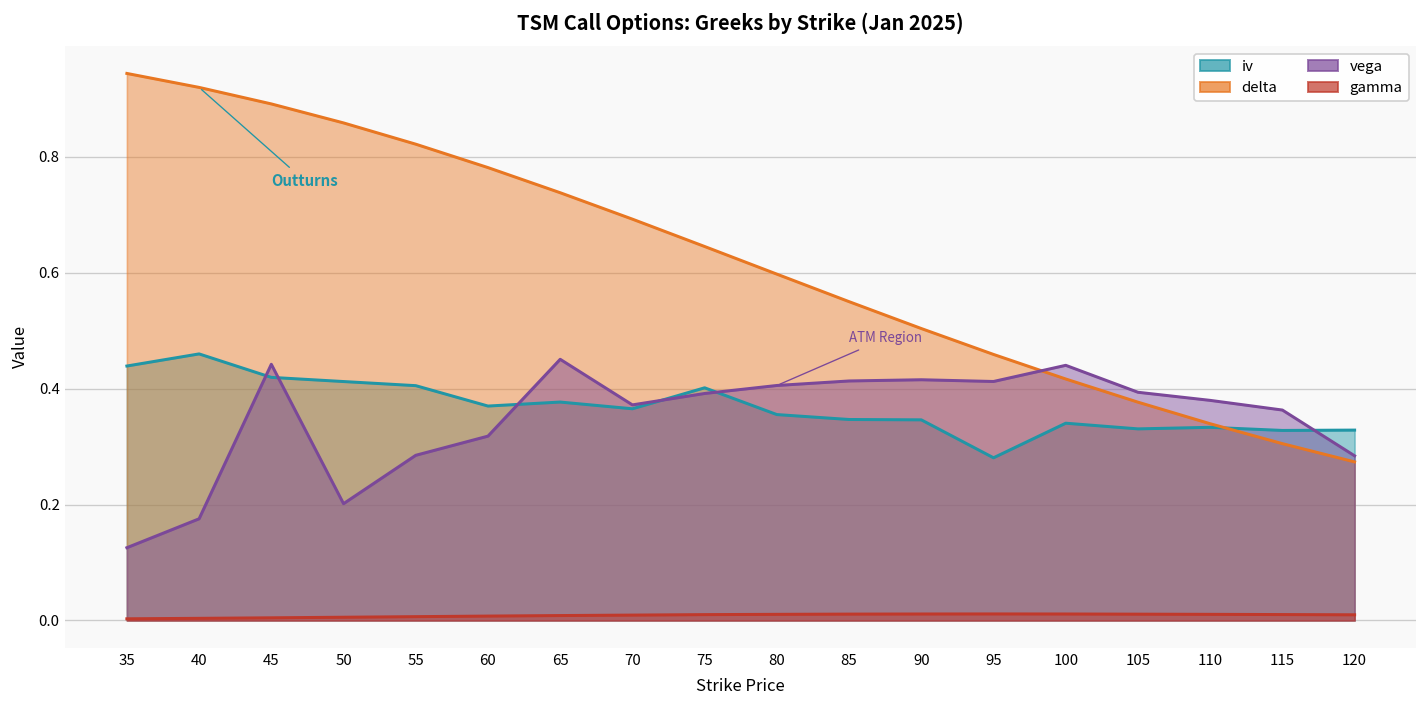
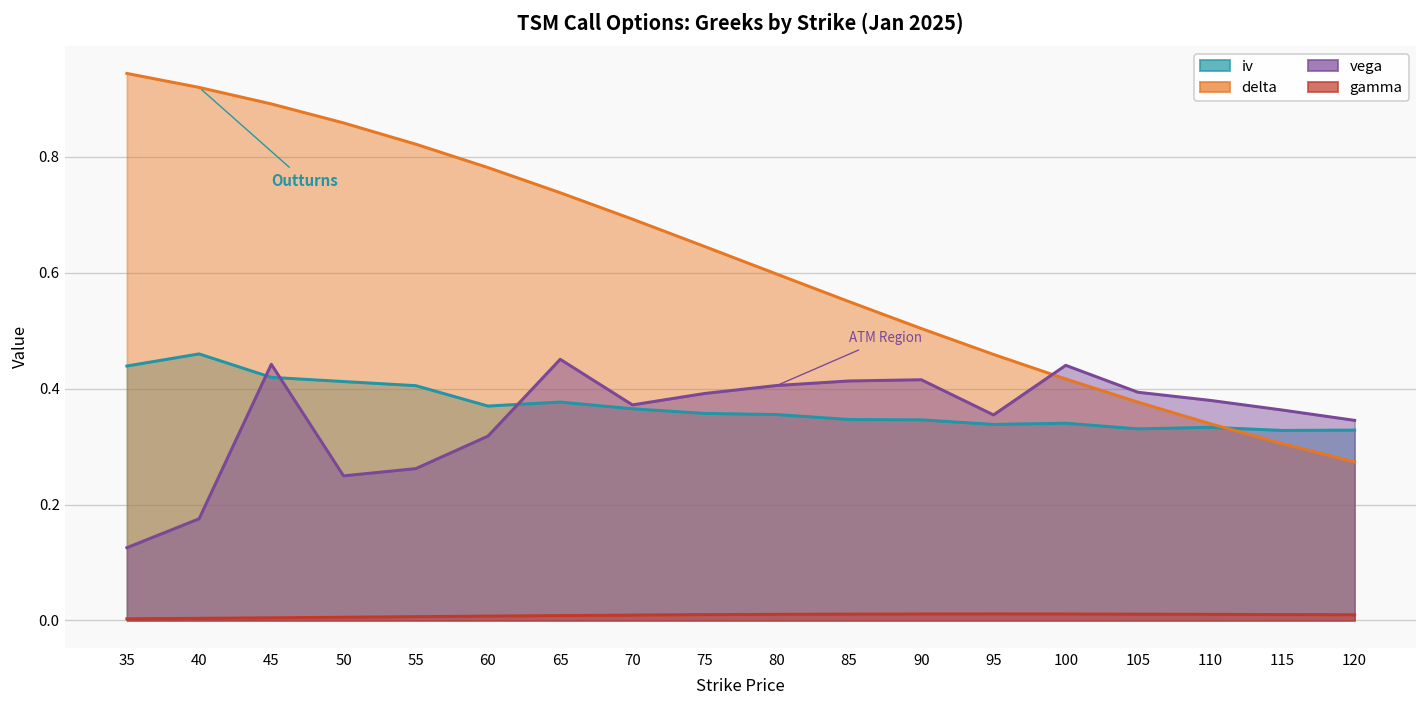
  {
    "iv": {
      "35": 0.44,
      "40": 0.46,
      "45": 0.42,
      "50": 0.41,
      "55": 0.41,
      "60": 0.37,
      "65": 0.38,
      "70": 0.37,
-     "75": 0.40,
+     "75": 0.36,
      "80": 0.36,
      "85": 0.35,
      "90": 0.35,
-     "95": 0.28,
+     "95": 0.34,
      "100": 0.34,
      "105": 0.33,
      "110": 0.33,
      "115": 0.33,
      "120": 0.33
    },
    "vega": {
      "35": 0.13,
      "40": 0.18,
      "45": 0.44,
-     "50": 0.20,
-     "55": 0.29,
+     "50": 0.25,
+     "55": 0.26,
      "60": 0.32,
      "65": 0.45,
      "70": 0.37,
      "75": 0.39,
      "80": 0.41,
      "85": 0.41,
      "90": 0.42,
-     "95": 0.41,
+     "95": 0.35,
      "100": 0.44,
      "105": 0.39,
      "110": 0.38,
      "115": 0.36,
-     "120": 0.28
+     "120": 0.35
    }
  }
